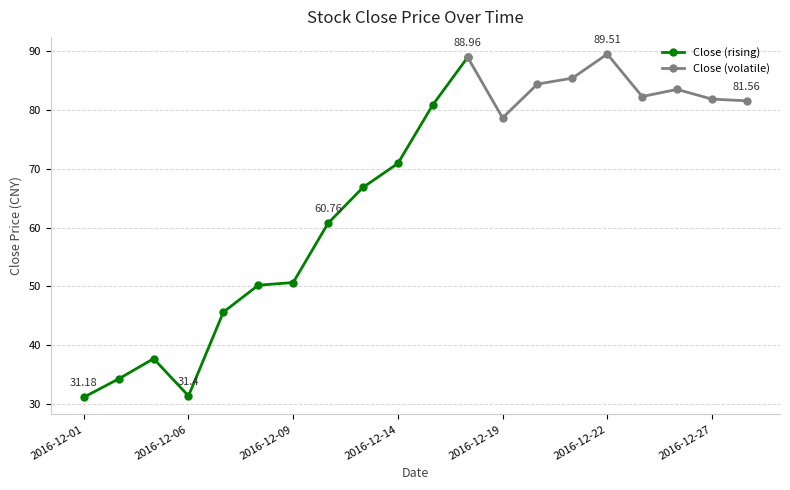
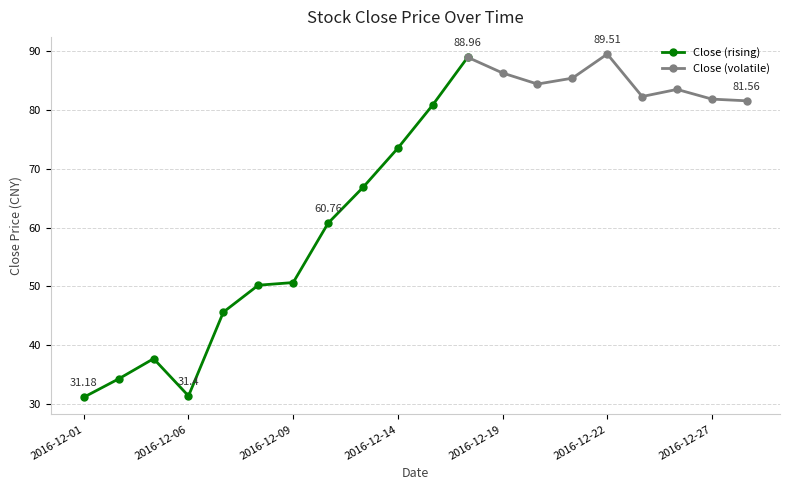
  {
    "Close (rising)": {
      "2016-12-09": 51,
-     "2016-12-14": 71
+     "2016-12-14": 74
    },
    "Close (volatile)": {
-     "2016-12-19": 79,
+     "2016-12-19": 86,
      "2016-12-27": 82
    }
  }
